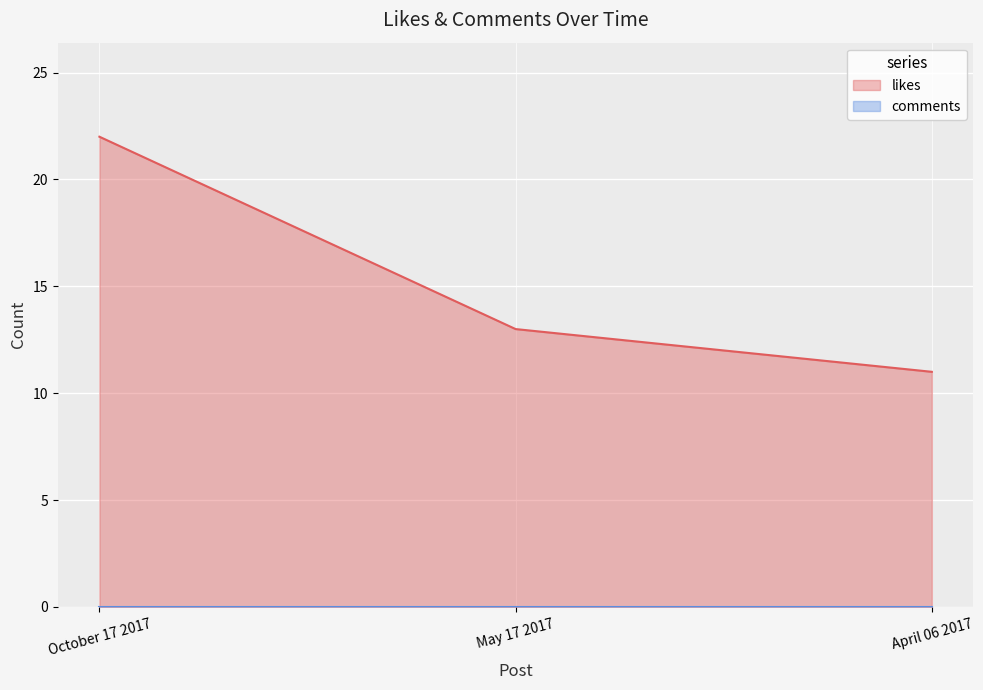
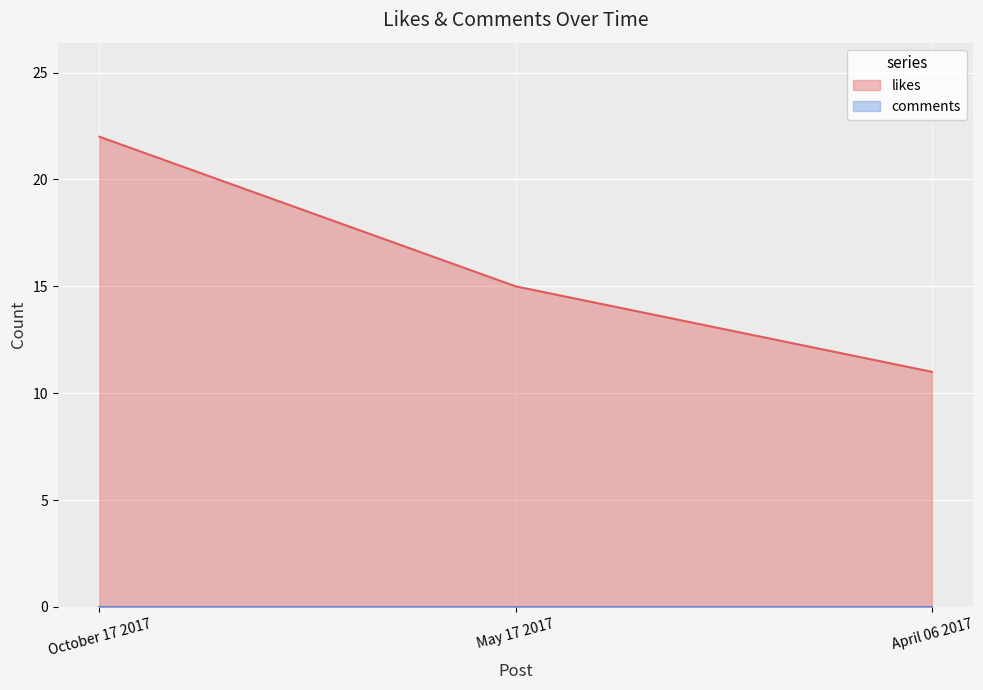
  {
    "likes": {
      "October 17 2017": 22,
-     "May 17 2017": 13,
+     "May 17 2017": 15,
      "April 06 2017": 11
    },
    "comments": {
      "October 17 2017": 0,
      "May 17 2017": 0,
      "April 06 2017": 0
    }
  }
